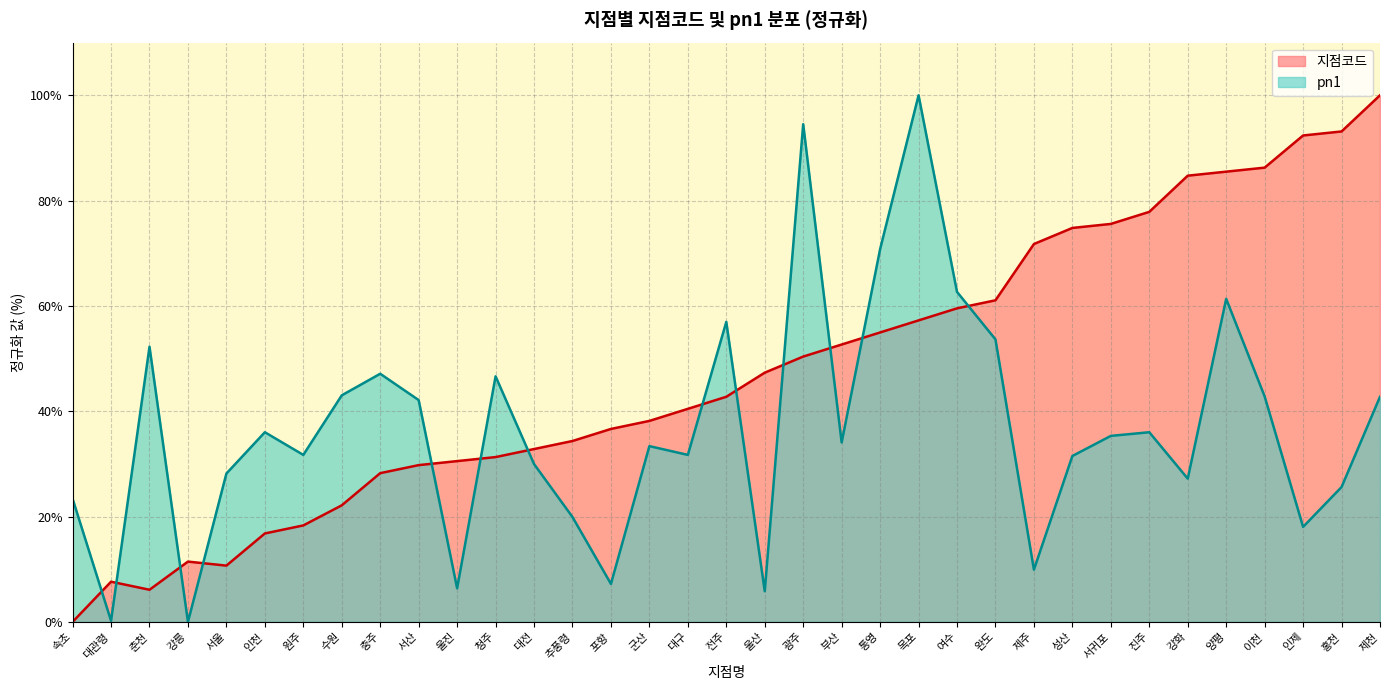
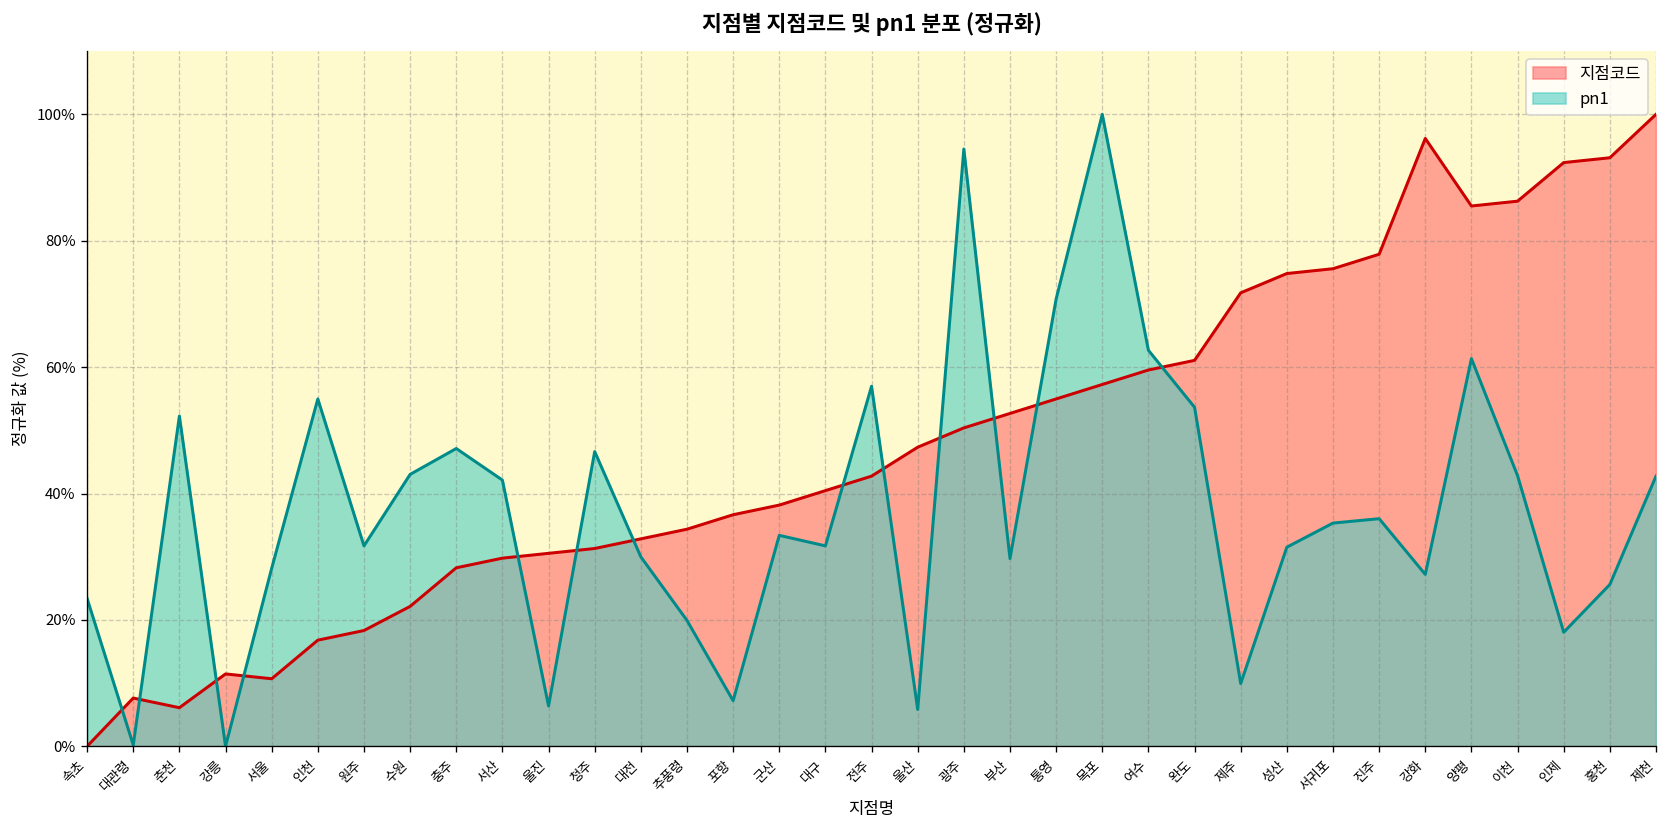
  {
    "지점코드": {
      "속초": "0%",
      "대관령": "8%",
      "춘천": "6%",
      "강릉": "11%",
      "서울": "11%",
      "인천": "17%",
      "원주": "18%",
      "수원": "22%",
      "충주": "28%",
      "서산": "30%",
      "울진": "31%",
      "청주": "31%",
      "대전": "33%",
      "추풍령": "34%",
      "포항": "37%",
      "군산": "38%",
      "대구": "40%",
      "전주": "43%",
      "울산": "47%",
      "광주": "50%",
      "부산": "53%",
      "통영": "55%",
      "목포": "57%",
      "여수": "60%",
      "완도": "61%",
      "제주": "72%",
      "성산": "75%",
      "서귀포": "76%",
      "진주": "78%",
-     "강화": "85%",
+     "강화": "96%",
      "양평": "85%",
      "이천": "86%",
      "인제": "92%",
      "홍천": "93%",
      "제천": "100%"
    },
    "pn1": {
      "속초": "23%",
      "대관령": "0%",
      "춘천": "52%",
      "강릉": "0%",
      "서울": "28%",
-     "인천": "36%",
+     "인천": "55%",
      "원주": "32%",
      "수원": "43%",
      "충주": "47%",
      "서산": "42%",
      "울진": "6%",
      "청주": "47%",
      "대전": "30%",
      "추풍령": "20%",
      "포항": "7%",
      "군산": "33%",
      "대구": "32%",
      "전주": "57%",
      "울산": "6%",
      "광주": "95%",
-     "부산": "34%",
+     "부산": "30%",
      "통영": "71%",
      "목포": "100%",
      "여수": "63%",
      "완도": "54%",
      "제주": "10%",
      "성산": "32%",
      "서귀포": "35%",
      "진주": "36%",
      "강화": "27%",
      "양평": "61%",
      "이천": "43%",
      "인제": "18%",
      "홍천": "26%",
      "제천": "43%"
    }
  }
